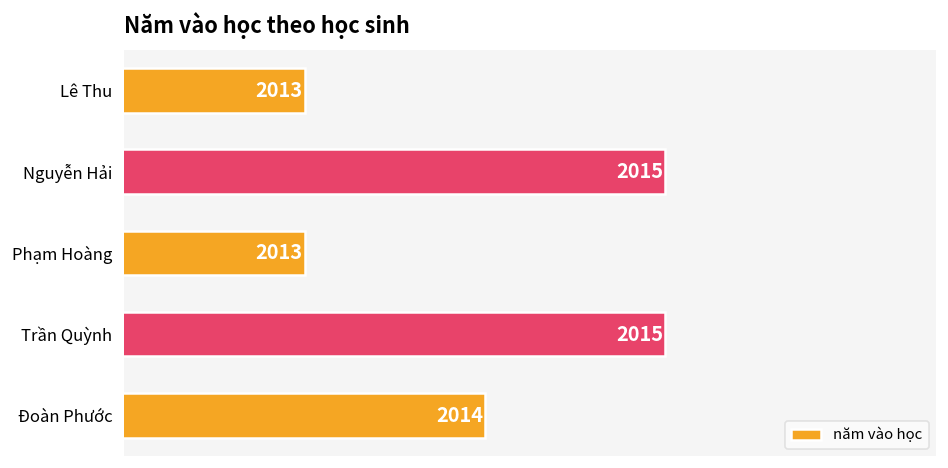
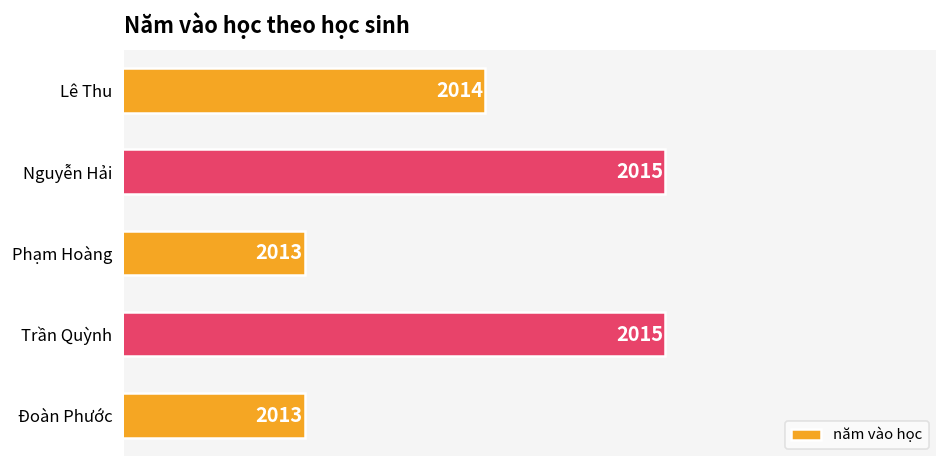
  {
-   "Lê Thu": 2013,
+   "Lê Thu": 2014,
    "Nguyễn Hải": 2015,
    "Phạm Hoàng": 2013,
    "Trần Quỳnh": 2015,
-   "Đoàn Phước": 2014
+   "Đoàn Phước": 2013
  }
